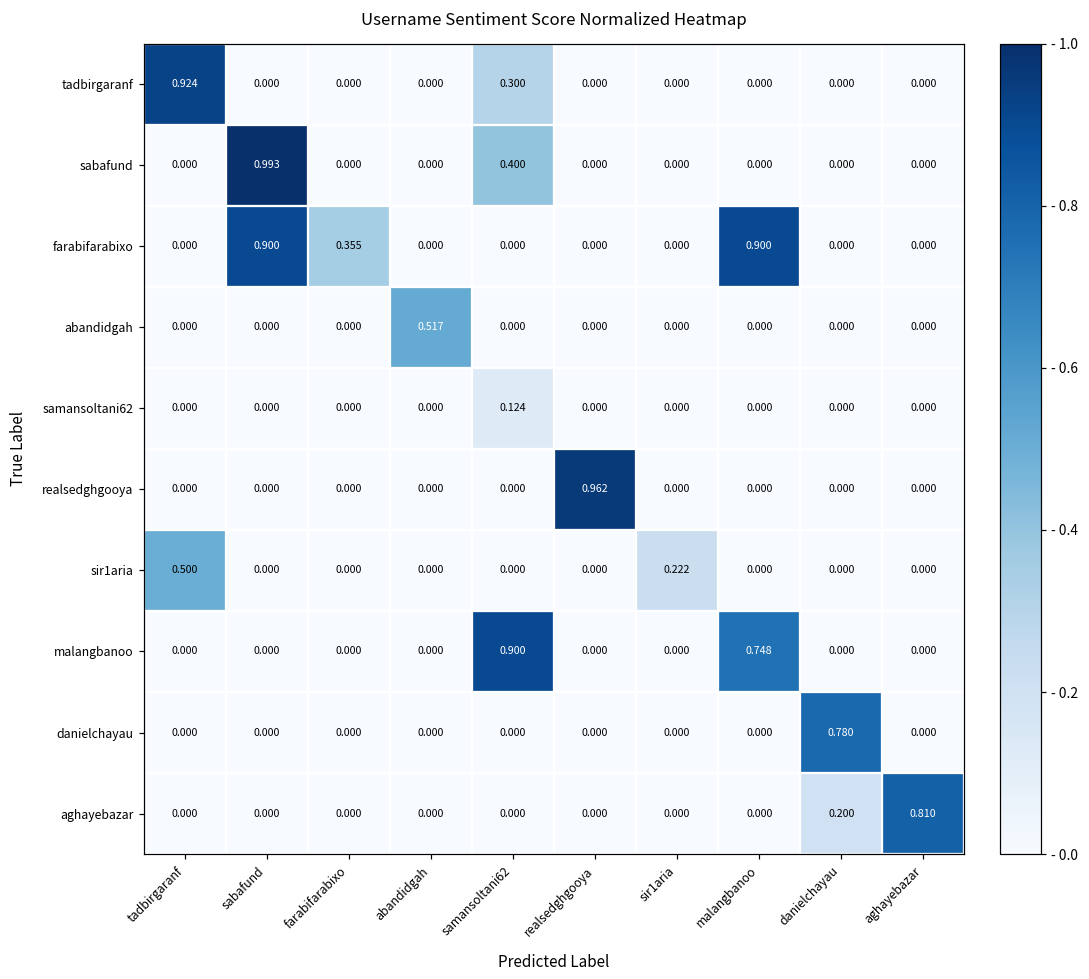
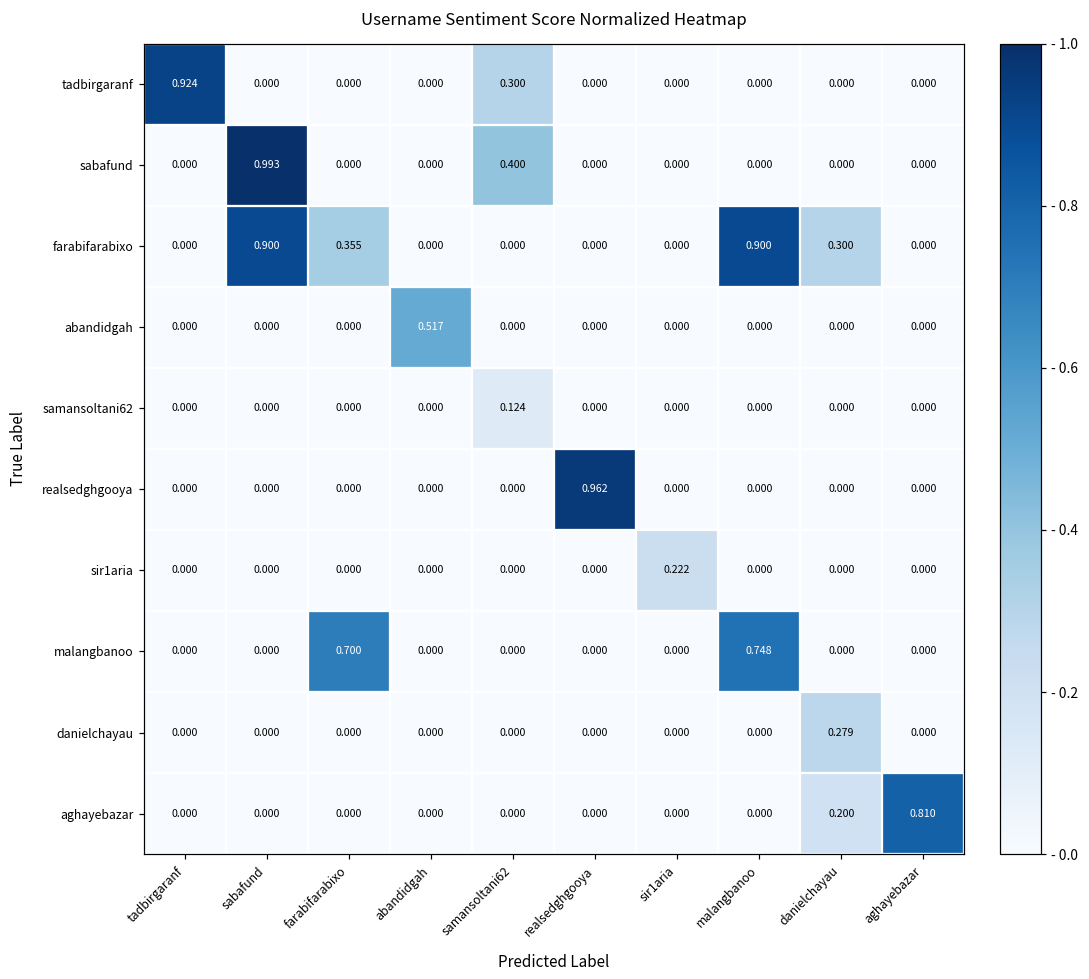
  {
    "tadbirgaranf": {
      "tadbirgaranf": 0.924,
      "sabafund": 0.000,
      "farabifarabixo": 0.000,
      "abandidgah": 0.000,
      "samansoltani62": 0.300,
      "realsedghgooya": 0.000,
      "sir1aria": 0.000,
      "malangbanoo": 0.000,
      "danielchayau": 0.000,
      "aghayebazar": 0.000
    },
    "sabafund": {
      "tadbirgaranf": 0.000,
      "sabafund": 0.993,
      "farabifarabixo": 0.000,
      "abandidgah": 0.000,
      "samansoltani62": 0.400,
      "realsedghgooya": 0.000,
      "sir1aria": 0.000,
      "malangbanoo": 0.000,
      "danielchayau": 0.000,
      "aghayebazar": 0.000
    },
    "farabifarabixo": {
      "tadbirgaranf": 0.000,
      "sabafund": 0.900,
      "farabifarabixo": 0.355,
      "abandidgah": 0.000,
      "samansoltani62": 0.000,
      "realsedghgooya": 0.000,
      "sir1aria": 0.000,
      "malangbanoo": 0.900,
-     "danielchayau": 0.000,
+     "danielchayau": 0.300,
      "aghayebazar": 0.000
    },
    "abandidgah": {
      "tadbirgaranf": 0.000,
      "sabafund": 0.000,
      "farabifarabixo": 0.000,
      "abandidgah": 0.517,
      "samansoltani62": 0.000,
      "realsedghgooya": 0.000,
      "sir1aria": 0.000,
      "malangbanoo": 0.000,
      "danielchayau": 0.000,
      "aghayebazar": 0.000
    },
    "samansoltani62": {
      "tadbirgaranf": 0.000,
      "sabafund": 0.000,
      "farabifarabixo": 0.000,
      "abandidgah": 0.000,
      "samansoltani62": 0.124,
      "realsedghgooya": 0.000,
      "sir1aria": 0.000,
      "malangbanoo": 0.000,
      "danielchayau": 0.000,
      "aghayebazar": 0.000
    },
    "realsedghgooya": {
      "tadbirgaranf": 0.000,
      "sabafund": 0.000,
      "farabifarabixo": 0.000,
      "abandidgah": 0.000,
      "samansoltani62": 0.000,
      "realsedghgooya": 0.962,
      "sir1aria": 0.000,
      "malangbanoo": 0.000,
      "danielchayau": 0.000,
      "aghayebazar": 0.000
    },
    "sir1aria": {
-     "tadbirgaranf": 0.500,
+     "tadbirgaranf": 0.000,
      "sabafund": 0.000,
      "farabifarabixo": 0.000,
      "abandidgah": 0.000,
      "samansoltani62": 0.000,
      "realsedghgooya": 0.000,
      "sir1aria": 0.222,
      "malangbanoo": 0.000,
      "danielchayau": 0.000,
      "aghayebazar": 0.000
    },
    "malangbanoo": {
      "tadbirgaranf": 0.000,
      "sabafund": 0.000,
-     "farabifarabixo": 0.000,
+     "farabifarabixo": 0.700,
      "abandidgah": 0.000,
-     "samansoltani62": 0.900,
+     "samansoltani62": 0.000,
      "realsedghgooya": 0.000,
      "sir1aria": 0.000,
      "malangbanoo": 0.748,
      "danielchayau": 0.000,
      "aghayebazar": 0.000
    },
    "danielchayau": {
      "tadbirgaranf": 0.000,
      "sabafund": 0.000,
      "farabifarabixo": 0.000,
      "abandidgah": 0.000,
      "samansoltani62": 0.000,
      "realsedghgooya": 0.000,
      "sir1aria": 0.000,
      "malangbanoo": 0.000,
-     "danielchayau": 0.780,
+     "danielchayau": 0.279,
      "aghayebazar": 0.000
    },
    "aghayebazar": {
      "tadbirgaranf": 0.000,
      "sabafund": 0.000,
      "farabifarabixo": 0.000,
      "abandidgah": 0.000,
      "samansoltani62": 0.000,
      "realsedghgooya": 0.000,
      "sir1aria": 0.000,
      "malangbanoo": 0.000,
      "danielchayau": 0.200,
      "aghayebazar": 0.810
    }
  }
